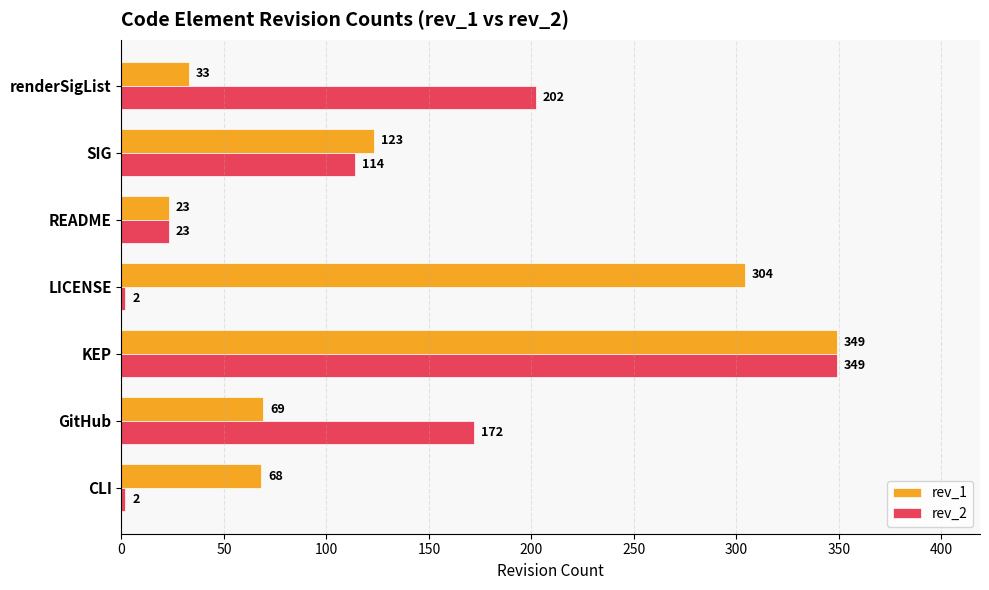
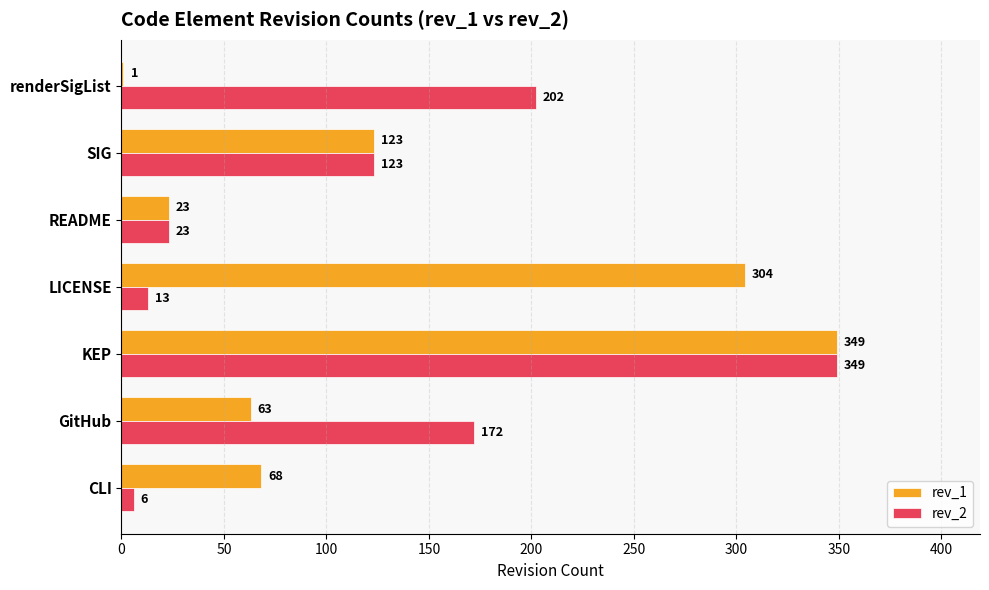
  {
    "rev_1": {
-     "renderSigList": 33,
+     "renderSigList": 1,
      "SIG": 123,
      "README": 23,
      "LICENSE": 304,
      "KEP": 349,
-     "GitHub": 69,
+     "GitHub": 63,
      "CLI": 68
    },
    "rev_2": {
      "renderSigList": 202,
-     "SIG": 114,
+     "SIG": 123,
      "README": 23,
-     "LICENSE": 2,
+     "LICENSE": 13,
      "KEP": 349,
      "GitHub": 172,
-     "CLI": 2
+     "CLI": 6
    }
  }
